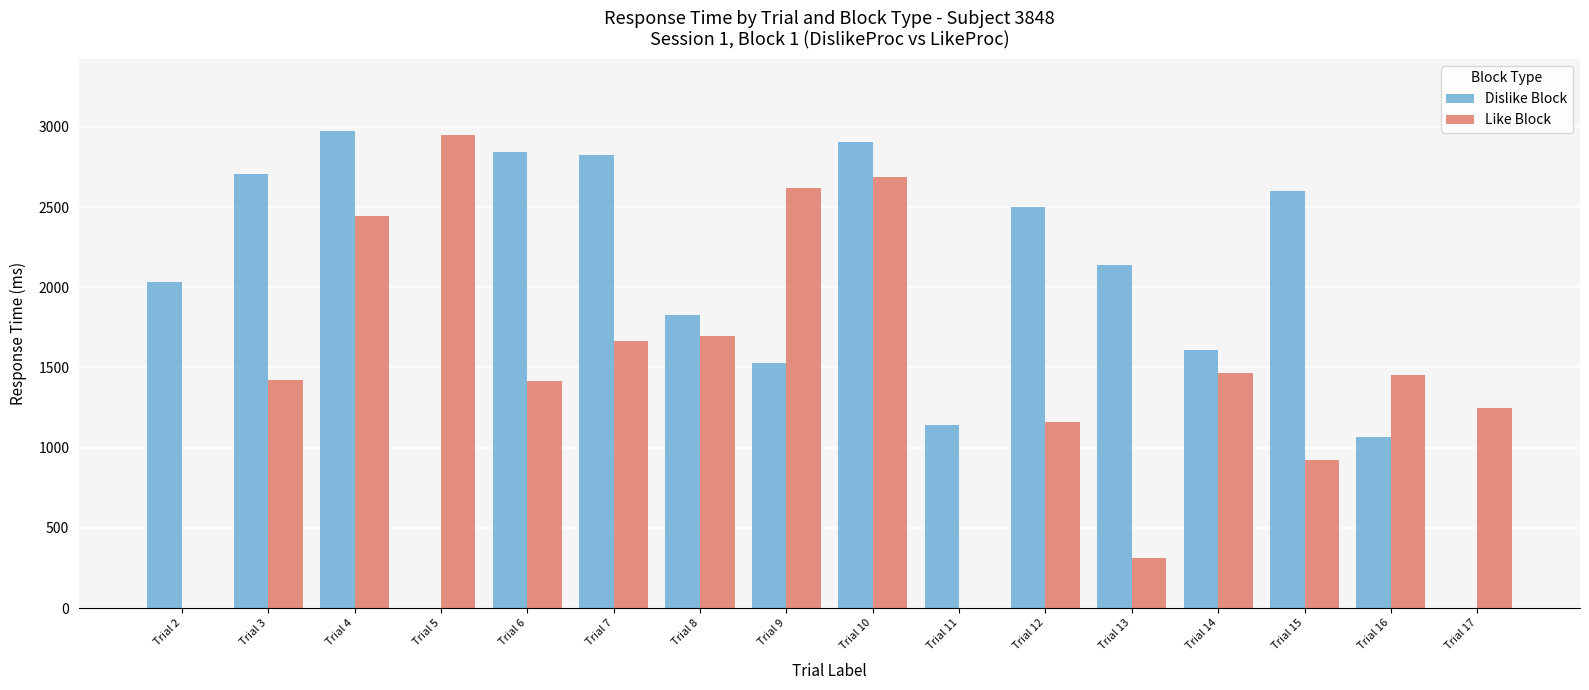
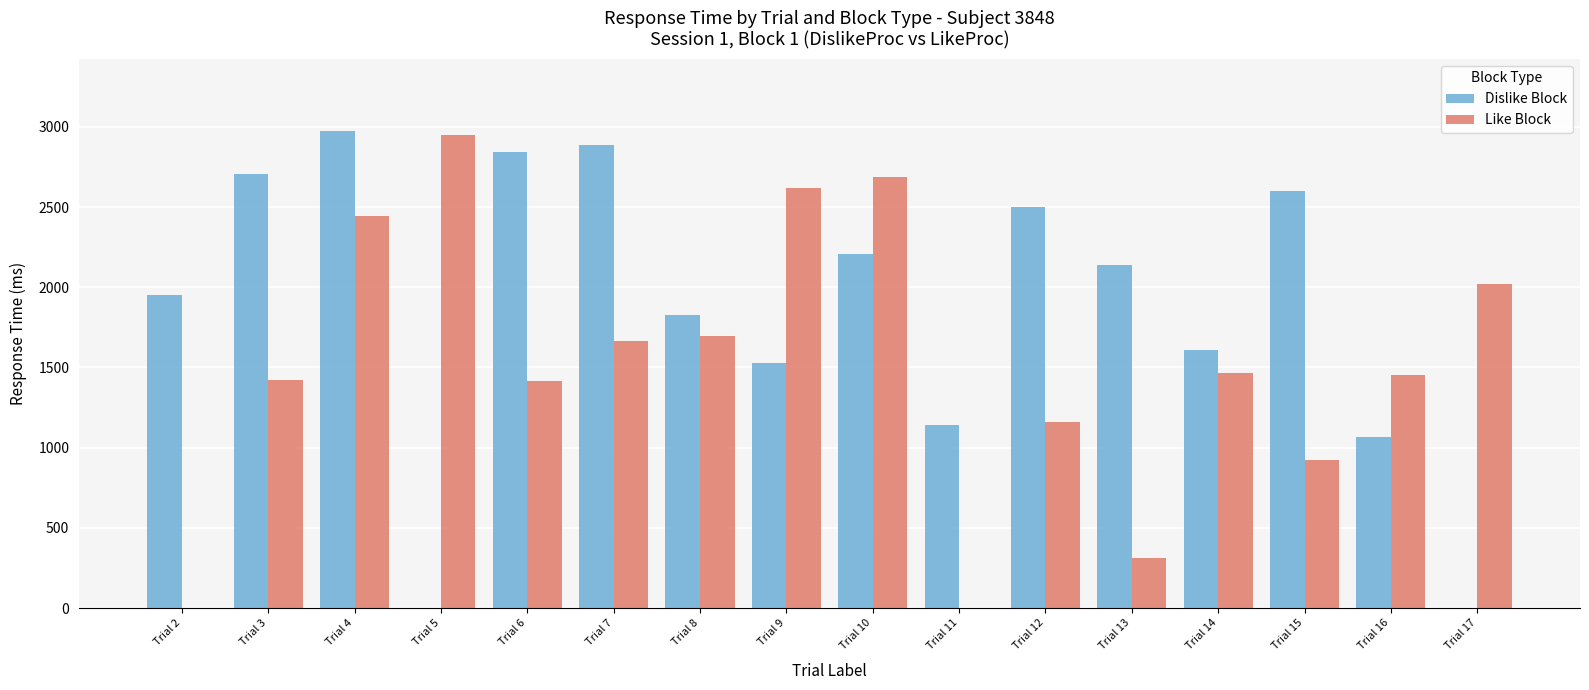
  {
    "Dislike Block": {
-     "Trial 2": 2030,
+     "Trial 2": 1950,
      "Trial 3": 2710,
      "Trial 4": 2980,
      "Trial 5": 0,
      "Trial 6": 2850,
-     "Trial 7": 2820,
+     "Trial 7": 2890,
      "Trial 8": 1830,
      "Trial 9": 1530,
-     "Trial 10": 2910,
+     "Trial 10": 2210,
      "Trial 11": 1140,
      "Trial 12": 2500,
      "Trial 13": 2140,
      "Trial 14": 1610,
      "Trial 15": 2600,
      "Trial 16": 1070,
      "Trial 17": 0
    },
    "Like Block": {
      "Trial 2": 0,
      "Trial 3": 1420,
      "Trial 4": 2450,
      "Trial 5": 2950,
      "Trial 6": 1420,
      "Trial 7": 1660,
      "Trial 8": 1700,
      "Trial 9": 2620,
      "Trial 10": 2690,
      "Trial 11": 0,
      "Trial 12": 1160,
      "Trial 13": 310,
      "Trial 14": 1460,
      "Trial 15": 930,
      "Trial 16": 1450,
-     "Trial 17": 1250
+     "Trial 17": 2020
    }
  }
